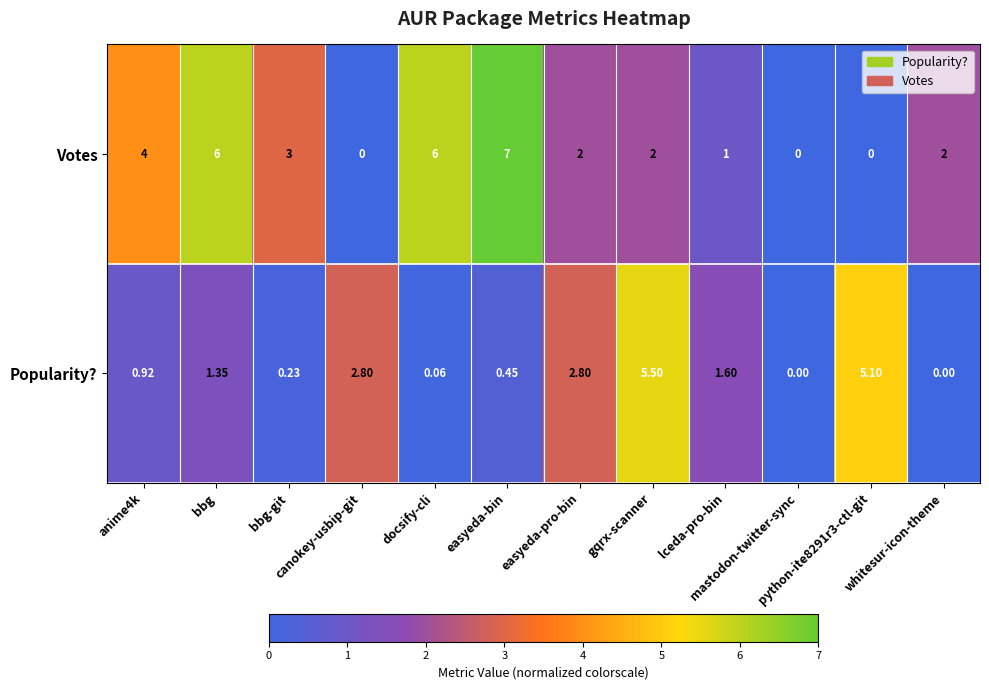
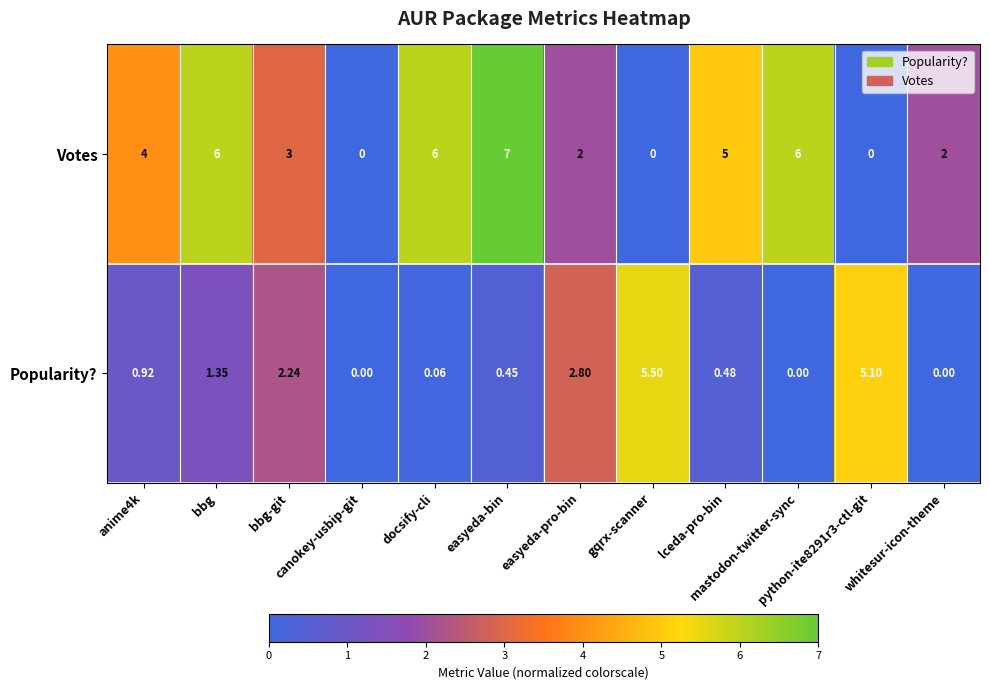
  {
    "Votes": {
      "anime4k": 4,
      "bbg": 6,
      "bbg-git": 3,
      "canokey-usbip-git": 0,
      "docsify-cli": 6,
      "easyeda-bin": 7,
      "easyeda-pro-bin": 2,
-     "gqrx-scanner": 2,
-     "lceda-pro-bin": 1,
-     "mastodon-twitter-sync": 0,
+     "gqrx-scanner": 0,
+     "lceda-pro-bin": 5,
+     "mastodon-twitter-sync": 6,
      "python-ite8291r3-ctl-git": 0,
      "whitesur-icon-theme": 2
    },
    "Popularity?": {
      "anime4k": 0.92,
      "bbg": 1.35,
-     "bbg-git": 0.23,
-     "canokey-usbip-git": 2.80,
+     "bbg-git": 2.24,
+     "canokey-usbip-git": 0.00,
      "docsify-cli": 0.06,
      "easyeda-bin": 0.45,
      "easyeda-pro-bin": 2.80,
      "gqrx-scanner": 5.50,
-     "lceda-pro-bin": 1.60,
+     "lceda-pro-bin": 0.48,
      "mastodon-twitter-sync": 0.00,
      "python-ite8291r3-ctl-git": 5.10,
      "whitesur-icon-theme": 0.00
    }
  }
